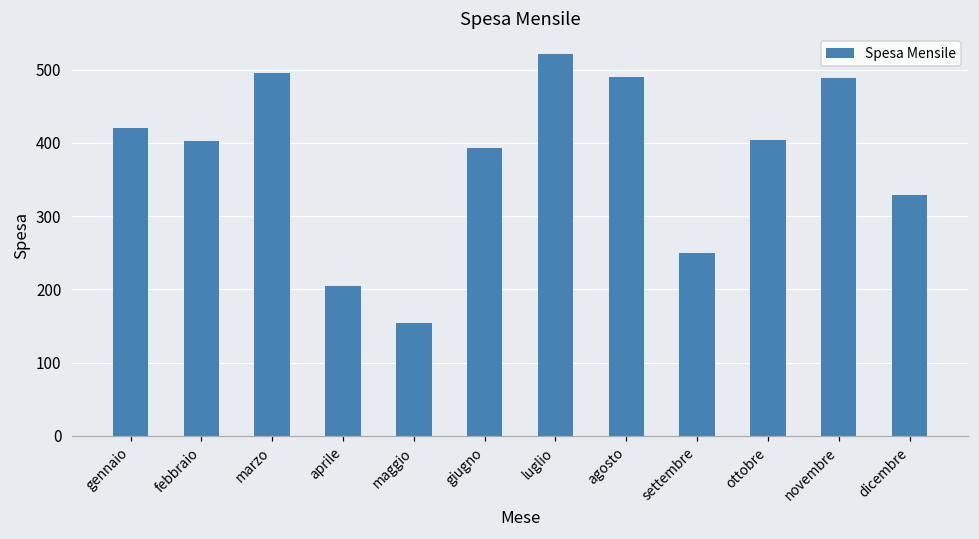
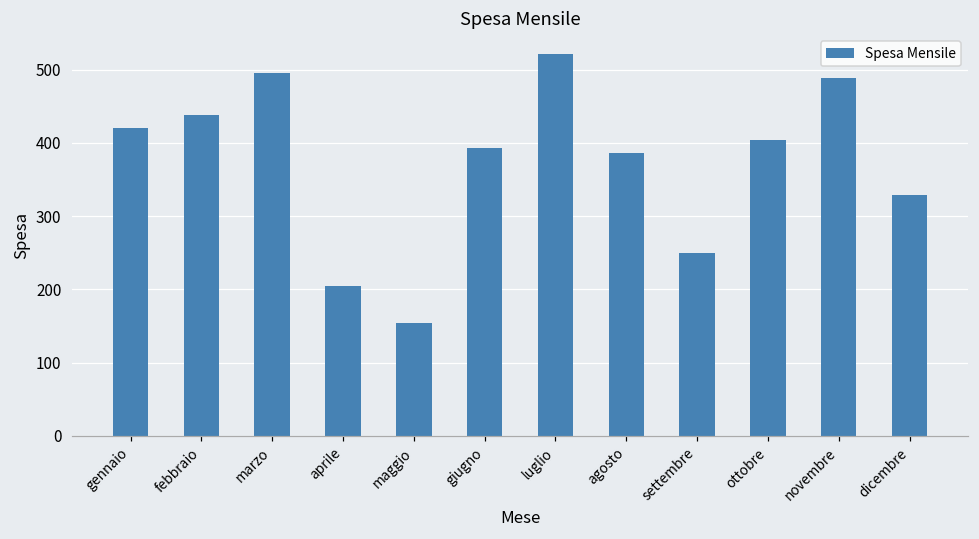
  {
    "gennaio": 420,
-   "febbraio": 400,
+   "febbraio": 440,
    "marzo": 500,
    "aprile": 200,
    "maggio": 150,
    "giugno": 390,
    "luglio": 520,
-   "agosto": 490,
+   "agosto": 390,
    "settembre": 250,
    "ottobre": 400,
    "novembre": 490,
    "dicembre": 330
  }
